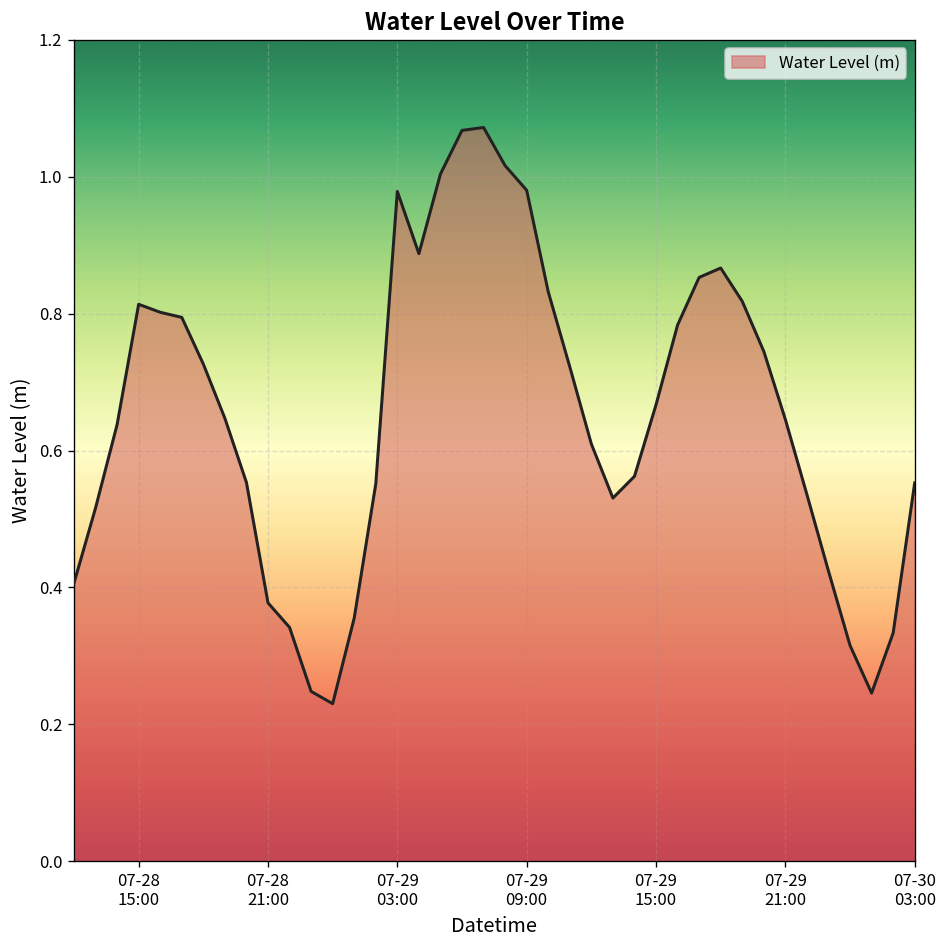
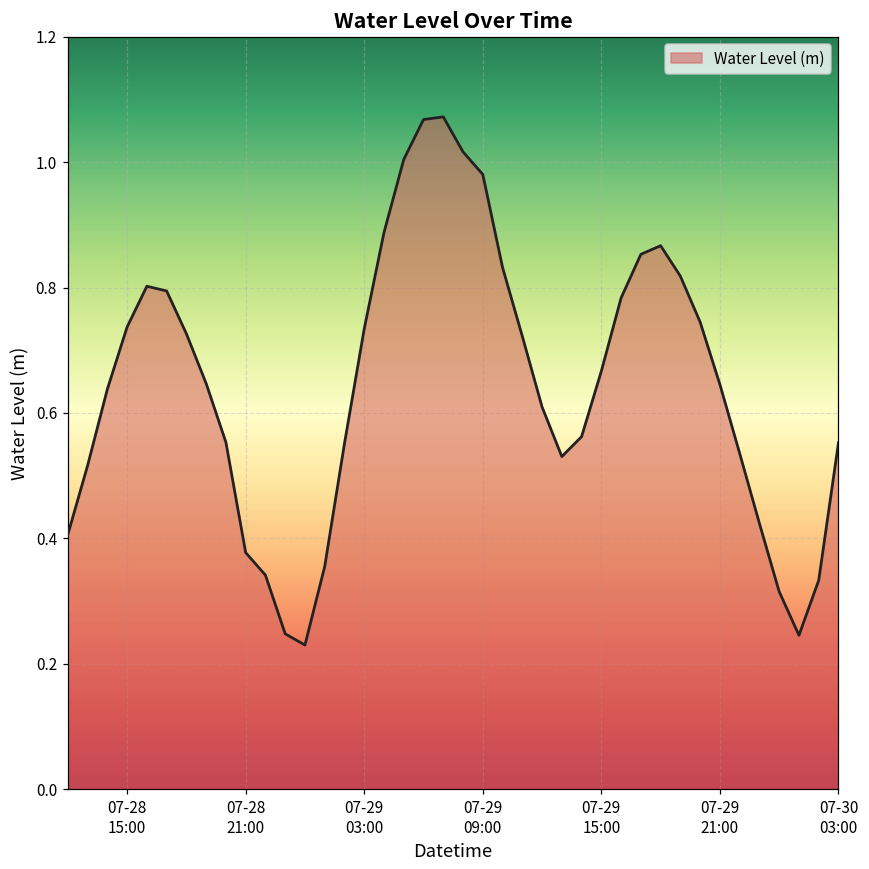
  {
-   "07-28 15:00": 0.81,
+   "07-28 15:00": 0.74,
    "07-28 21:00": 0.38,
-   "07-29 03:00": 0.98,
+   "07-29 03:00": 0.73,
    "07-29 09:00": 0.98,
    "07-29 15:00": 0.67,
    "07-29 21:00": 0.65,
    "07-30 03:00": 0.55
  }
